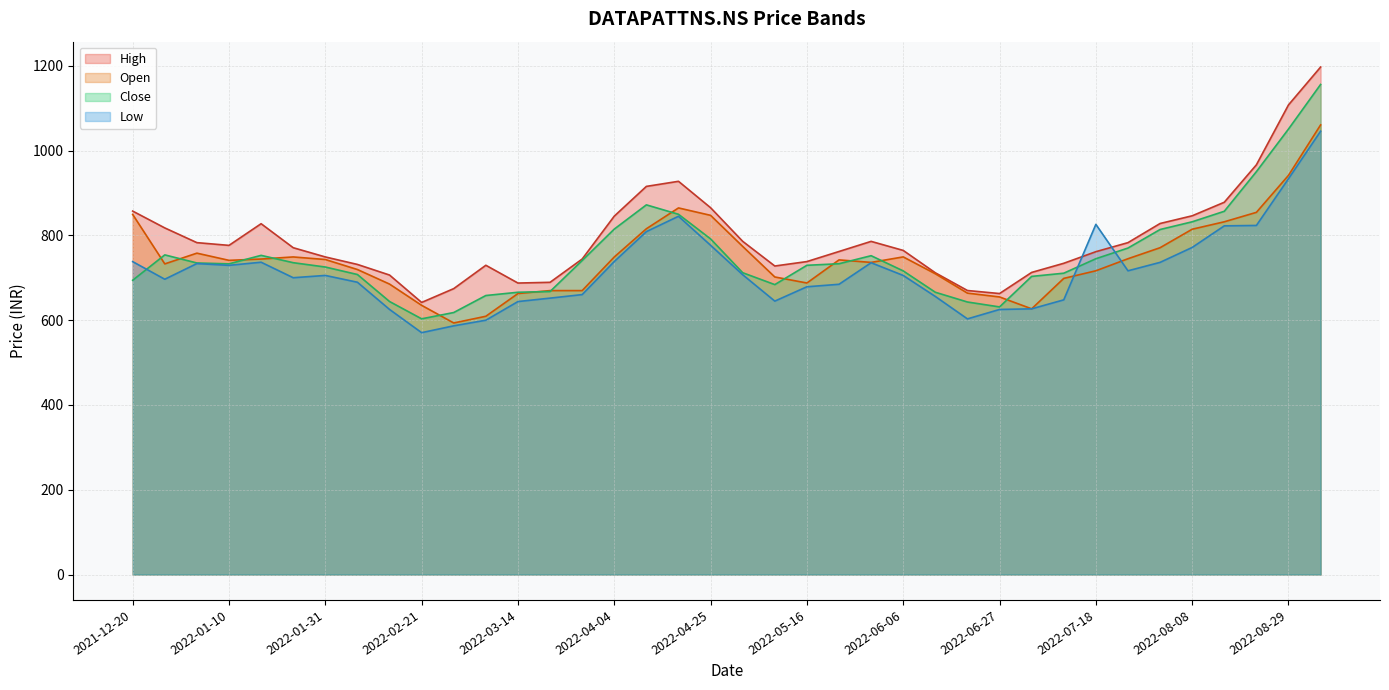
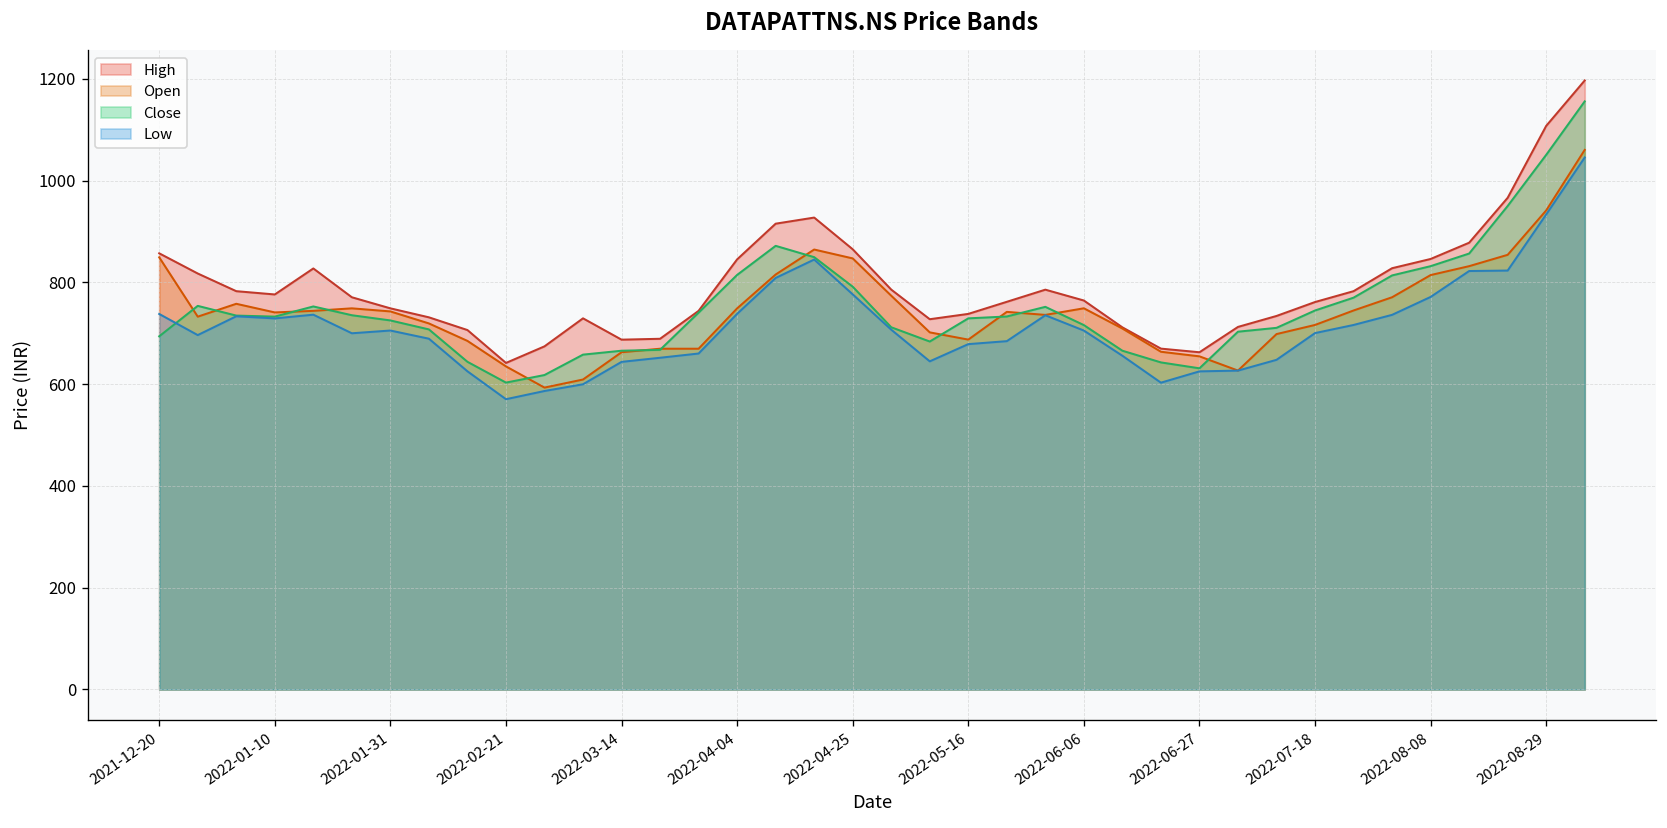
  {
    "Close": {
      "2021-12-20": 690,
      "2022-01-31": 730,
      "2022-02-21": 600,
      "2022-04-04": 810,
      "2022-04-25": 790,
      "2022-05-16": 730,
      "2022-06-06": 720,
      "2022-06-27": 630,
      "2022-07-18": 740,
      "2022-08-08": 830,
      "2022-08-29": 1050
    },
    "Low": {
      "2021-12-20": 740,
      "2022-01-31": 710,
      "2022-02-21": 570,
      "2022-03-14": 640,
      "2022-04-04": 740,
      "2022-04-25": 780,
      "2022-05-16": 680,
      "2022-06-06": 710,
      "2022-06-27": 630,
-     "2022-07-18": 830,
+     "2022-07-18": 700,
      "2022-08-08": 770,
      "2022-08-29": 930
    }
  }
